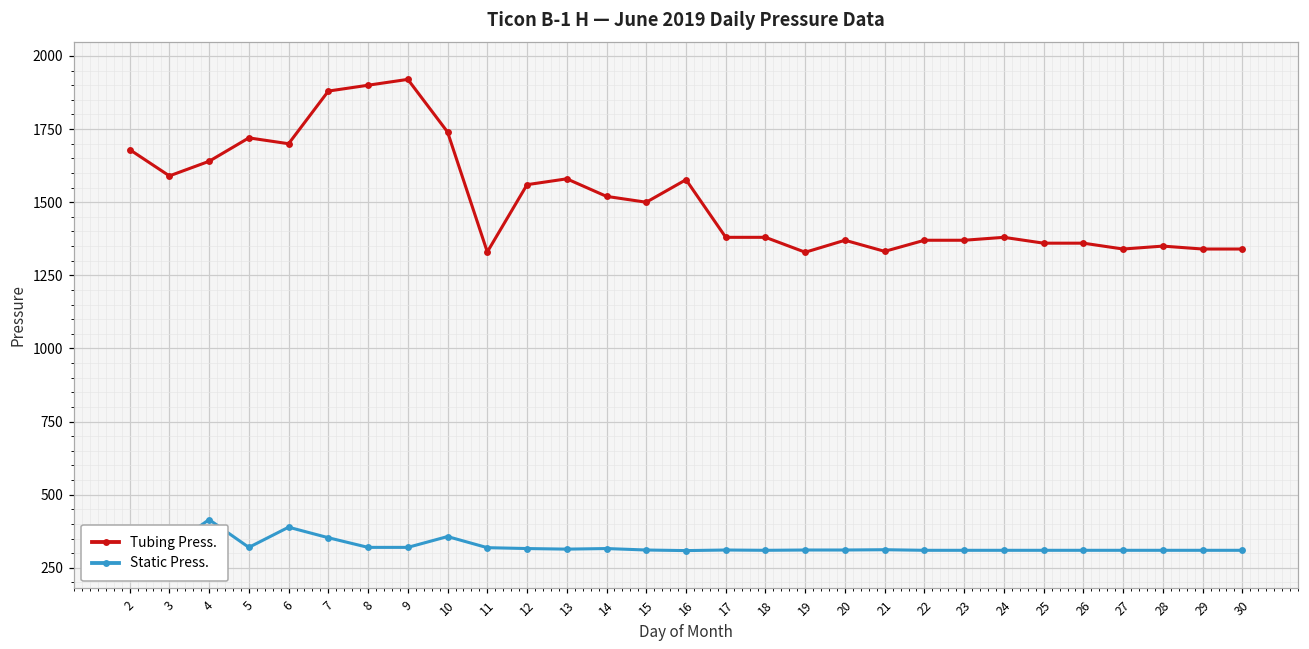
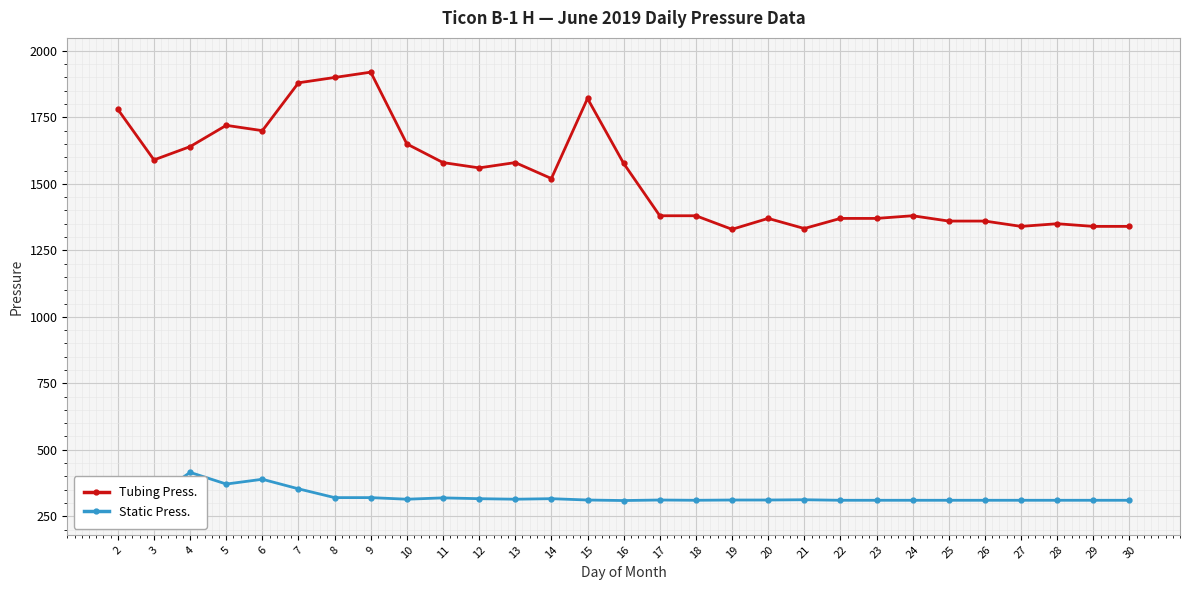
  {
    "Tubing Press.": {
-     "2": 1680,
+     "2": 1780,
      "3": 1590,
      "4": 1640,
      "5": 1720,
      "6": 1700,
      "7": 1880,
      "8": 1900,
      "9": 1920,
-     "10": 1740,
-     "11": 1330,
+     "10": 1650,
+     "11": 1580,
      "12": 1560,
      "13": 1580,
      "14": 1520,
-     "15": 1500,
+     "15": 1820,
      "16": 1580,
      "17": 1380,
      "18": 1380,
      "19": 1330,
      "20": 1370,
      "21": 1330,
      "22": 1370,
      "23": 1370,
      "24": 1380,
      "25": 1360,
      "26": 1360,
      "27": 1340,
      "28": 1350,
      "29": 1340,
      "30": 1340
    },
    "Static Press.": {
      "4": 420,
-     "5": 320,
+     "5": 370,
      "6": 390,
      "7": 350,
      "8": 320,
      "9": 320,
-     "10": 360,
+     "10": 310,
      "11": 320,
      "12": 320,
      "13": 310,
      "14": 320,
      "15": 310,
      "16": 310,
      "17": 310,
      "18": 310,
      "19": 310,
      "20": 310,
      "21": 310,
      "22": 310,
      "23": 310,
      "24": 310,
      "25": 310,
      "26": 310,
      "27": 310,
      "28": 310,
      "29": 310,
      "30": 310
    }
  }
